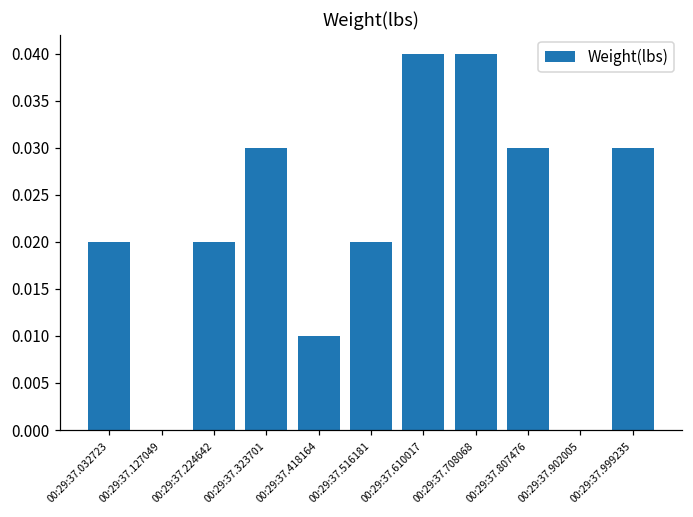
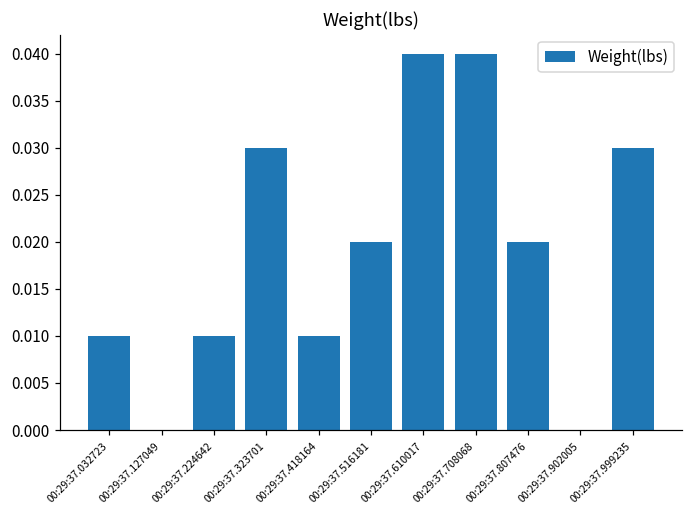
  {
-   "00:29:37.032723": 0.02,
+   "00:29:37.032723": 0.01,
    "00:29:37.127049": 0.00,
-   "00:29:37.224642": 0.02,
+   "00:29:37.224642": 0.01,
    "00:29:37.323701": 0.03,
    "00:29:37.418164": 0.01,
    "00:29:37.516181": 0.02,
    "00:29:37.610017": 0.04,
    "00:29:37.708068": 0.04,
-   "00:29:37.807476": 0.03,
+   "00:29:37.807476": 0.02,
    "00:29:37.902005": 0.00,
    "00:29:37.999235": 0.03
  }
